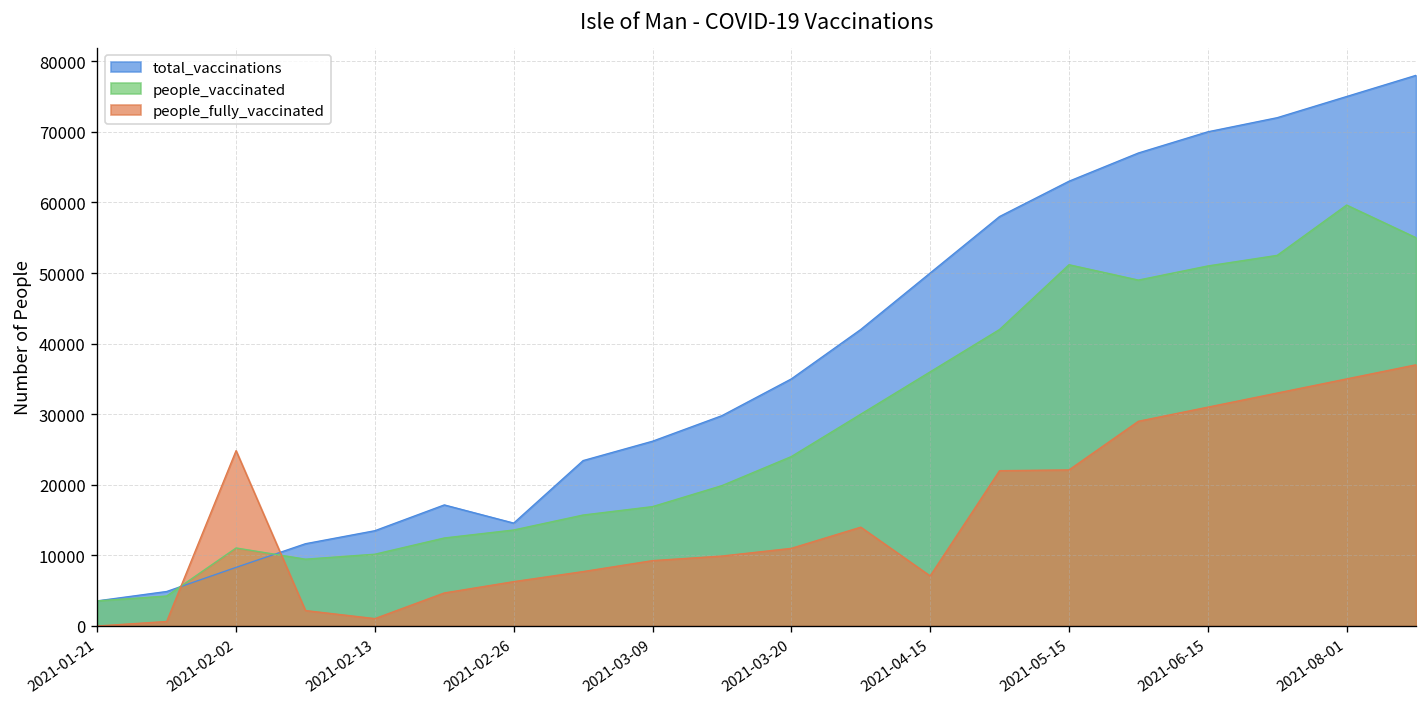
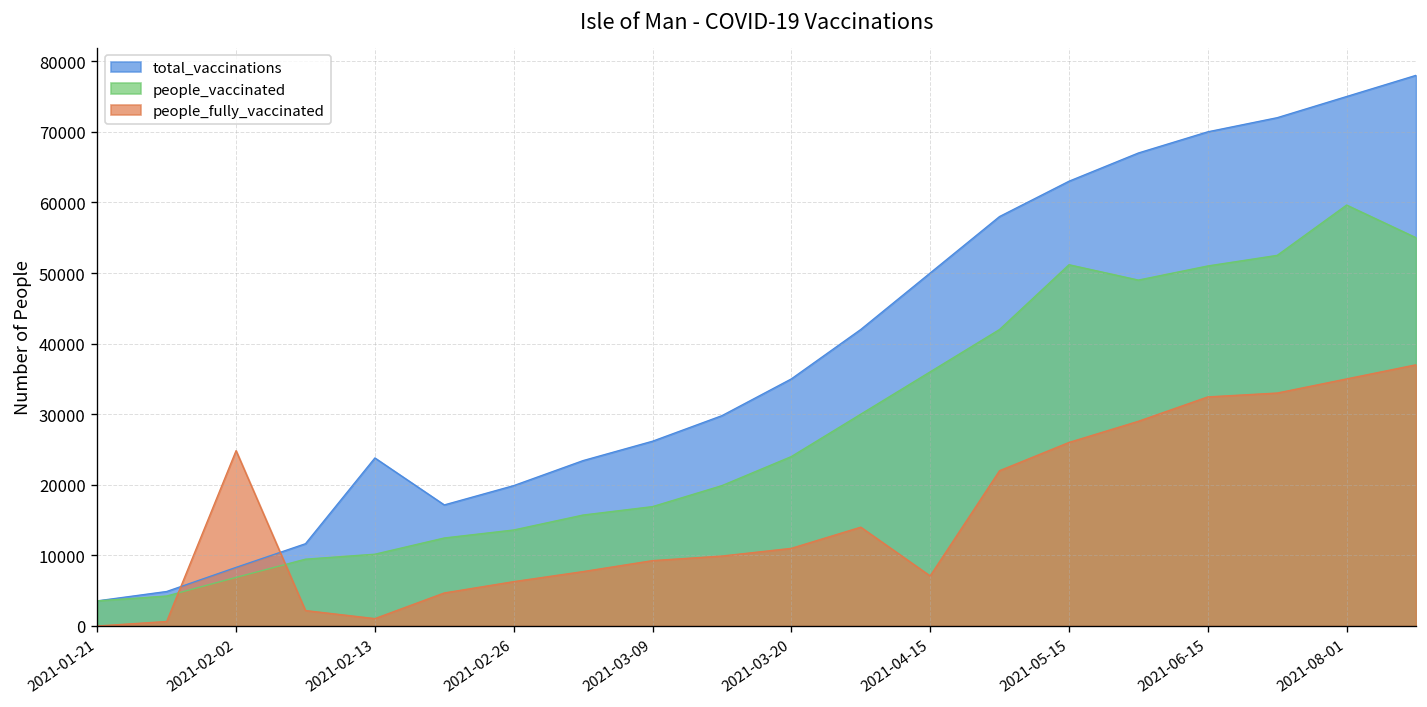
  {
    "total_vaccinations": {
      "2021-02-02": 8000,
-     "2021-02-13": 13000,
-     "2021-02-26": 15000,
+     "2021-02-13": 24000,
+     "2021-02-26": 20000,
      "2021-03-09": 26000,
      "2021-03-20": 35000,
      "2021-04-15": 50000,
      "2021-05-15": 63000,
      "2021-06-15": 70000,
      "2021-08-01": 75000
    },
    "people_vaccinated": {
-     "2021-02-02": 11000,
+     "2021-02-02": 7000,
      "2021-02-13": 10000,
      "2021-02-26": 14000,
      "2021-03-09": 17000,
      "2021-03-20": 24000,
      "2021-04-15": 36000,
      "2021-05-15": 51000,
      "2021-06-15": 51000,
      "2021-08-01": 60000
    },
    "people_fully_vaccinated": {
      "2021-01-21": 0,
      "2021-02-02": 25000,
      "2021-02-13": 1000,
      "2021-02-26": 6000,
      "2021-03-09": 9000,
      "2021-03-20": 11000,
      "2021-04-15": 7000,
-     "2021-05-15": 22000,
-     "2021-06-15": 31000,
+     "2021-05-15": 26000,
+     "2021-06-15": 32000,
      "2021-08-01": 35000
    }
  }
